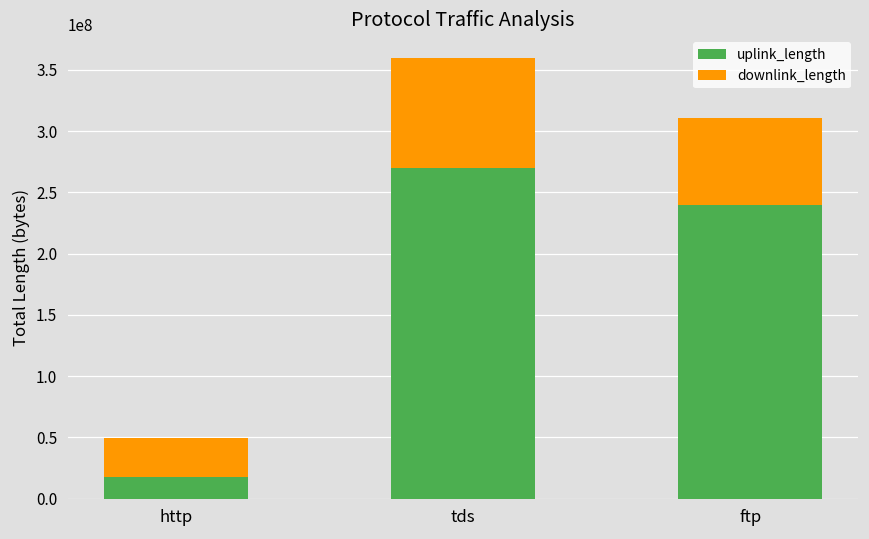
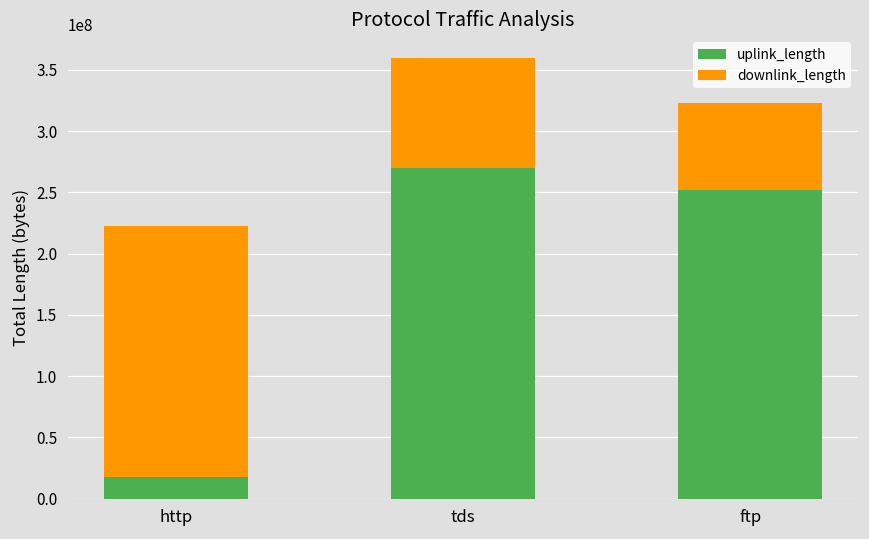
  {
    "uplink_length": {
      "http": 18000000,
      "tds": 270000000,
-     "ftp": 240000000
+     "ftp": 252000000
    },
    "downlink_length": {
-     "http": 31000000,
+     "http": 205000000,
      "tds": 90000000,
      "ftp": 71000000
    }
  }
